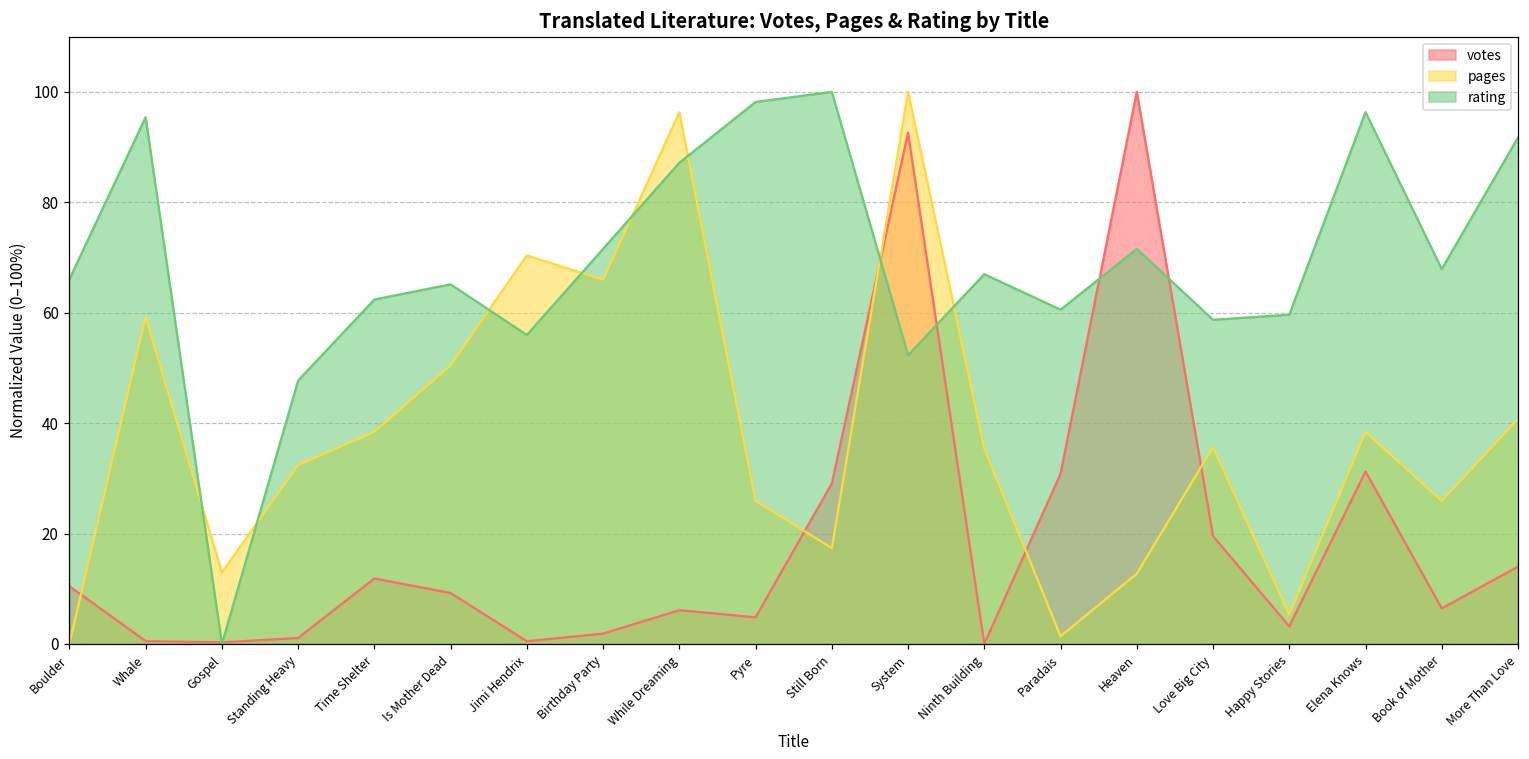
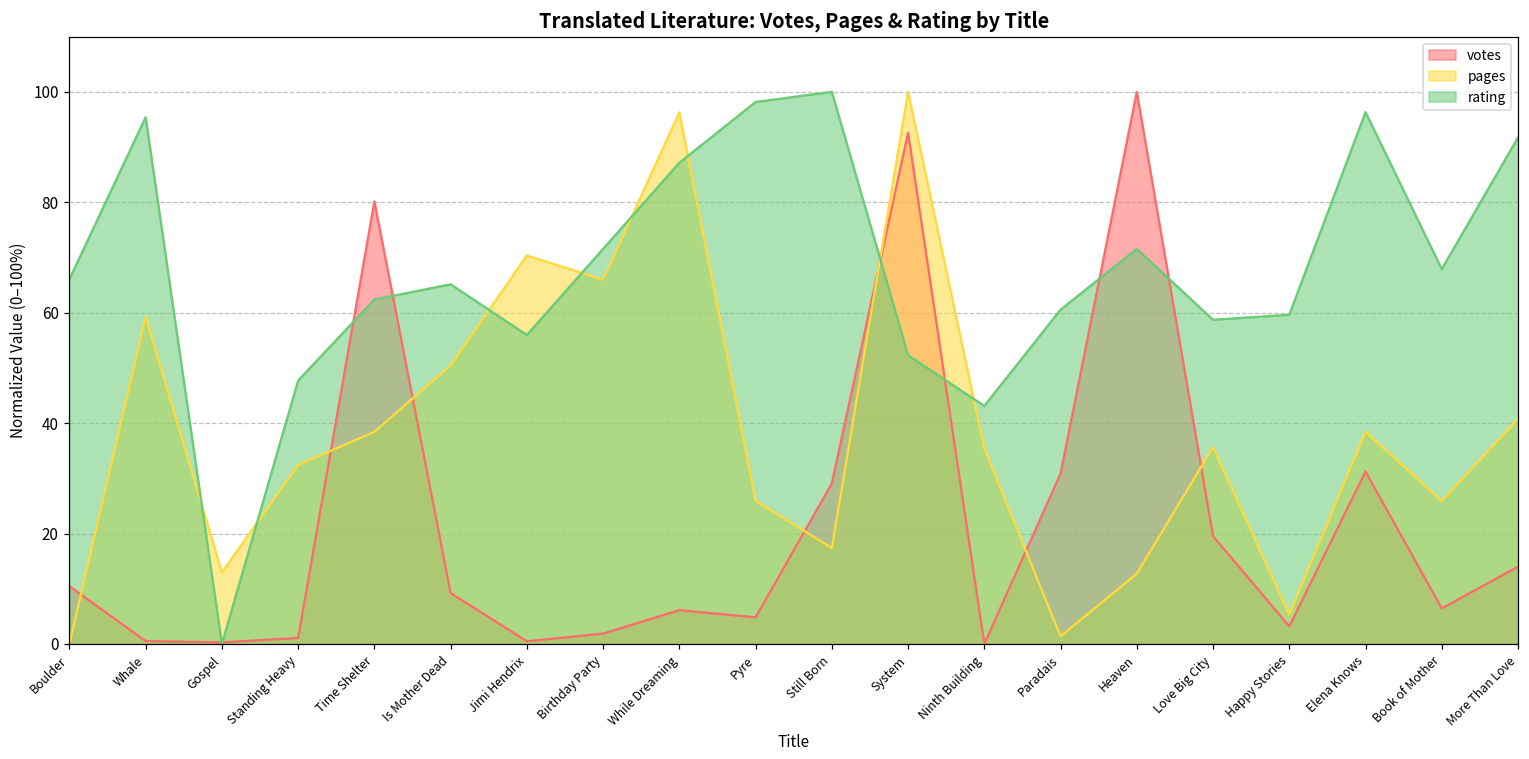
  {
    "votes": {
      "Boulder": 10,
      "Whale": 1,
      "Standing Heavy": 1,
-     "Time Shelter": 12,
+     "Time Shelter": 80,
      "Is Mother Dead": 9,
      "Jimi Hendrix": 0,
      "Birthday Party": 2,
      "While Dreaming": 6,
      "Pyre": 5,
      "Still Born": 29,
      "System": 93,
      "Ninth Building": 0,
      "Paradais": 31,
      "Heaven": 100,
      "Love Big City": 20,
      "Happy Stories": 3,
      "Elena Knows": 31,
      "Book of Mother": 6,
      "More Than Love": 14
    },
    "pages": {
      "Boulder": 0,
      "Whale": 59,
      "Gospel": 13,
      "Standing Heavy": 32,
      "Time Shelter": 38,
      "Is Mother Dead": 50,
      "Jimi Hendrix": 70,
      "Birthday Party": 66,
      "While Dreaming": 96,
      "Pyre": 26,
      "Still Born": 17,
      "System": 100,
      "Ninth Building": 35,
      "Paradais": 1,
      "Heaven": 13,
      "Love Big City": 36,
      "Happy Stories": 5,
      "Elena Knows": 38,
      "Book of Mother": 26,
      "More Than Love": 41
    },
    "rating": {
      "Boulder": 66,
      "Whale": 95,
      "Standing Heavy": 48,
      "Time Shelter": 62,
      "Is Mother Dead": 65,
      "Jimi Hendrix": 56,
      "Birthday Party": 72,
      "While Dreaming": 87,
      "Pyre": 98,
      "Still Born": 100,
      "System": 52,
-     "Ninth Building": 67,
+     "Ninth Building": 43,
      "Paradais": 61,
      "Heaven": 72,
      "Love Big City": 59,
      "Happy Stories": 60,
      "Elena Knows": 96,
      "Book of Mother": 68,
      "More Than Love": 92
    }
  }
